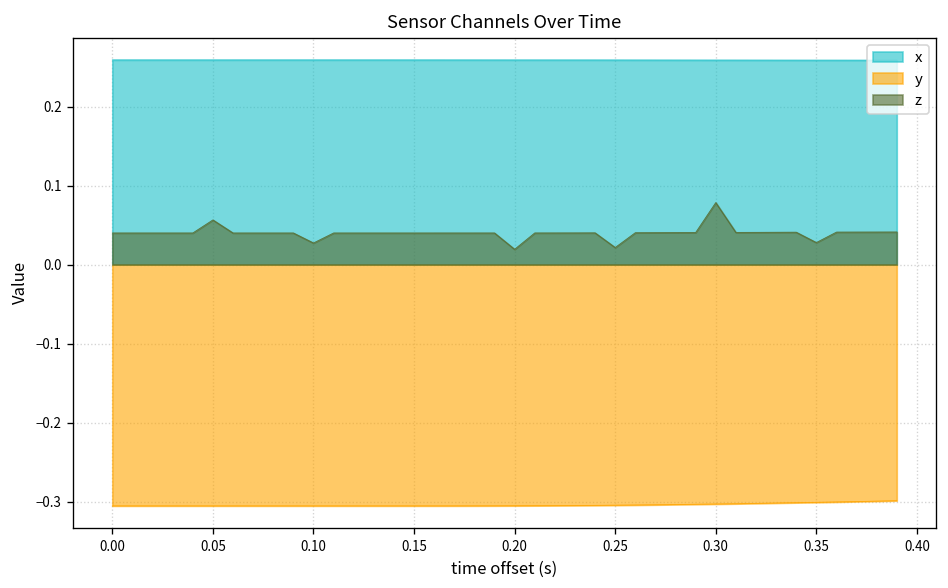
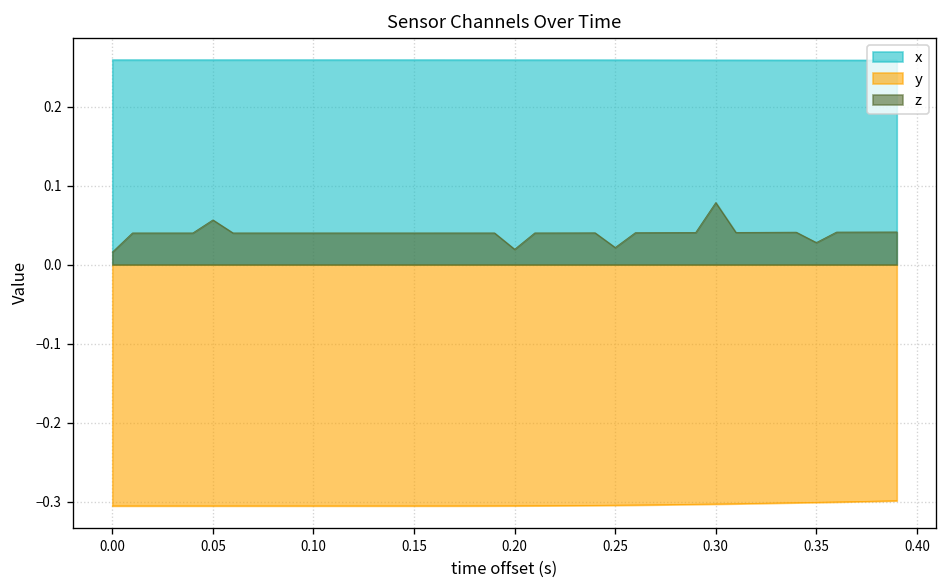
  {
    "x": {
      "0.00": 0.26,
      "0.05": 0.26,
      "0.10": 0.26,
      "0.15": 0.26,
      "0.20": 0.26,
      "0.25": 0.26,
      "0.30": 0.26,
      "0.35": 0.26
    },
    "z": {
-     "0.00": 0.04,
+     "0.00": 0.02,
      "0.05": 0.06,
-     "0.10": 0.03,
+     "0.10": 0.04,
      "0.15": 0.04,
      "0.20": 0.02,
      "0.25": 0.02,
      "0.30": 0.08,
      "0.35": 0.03
    }
  }
